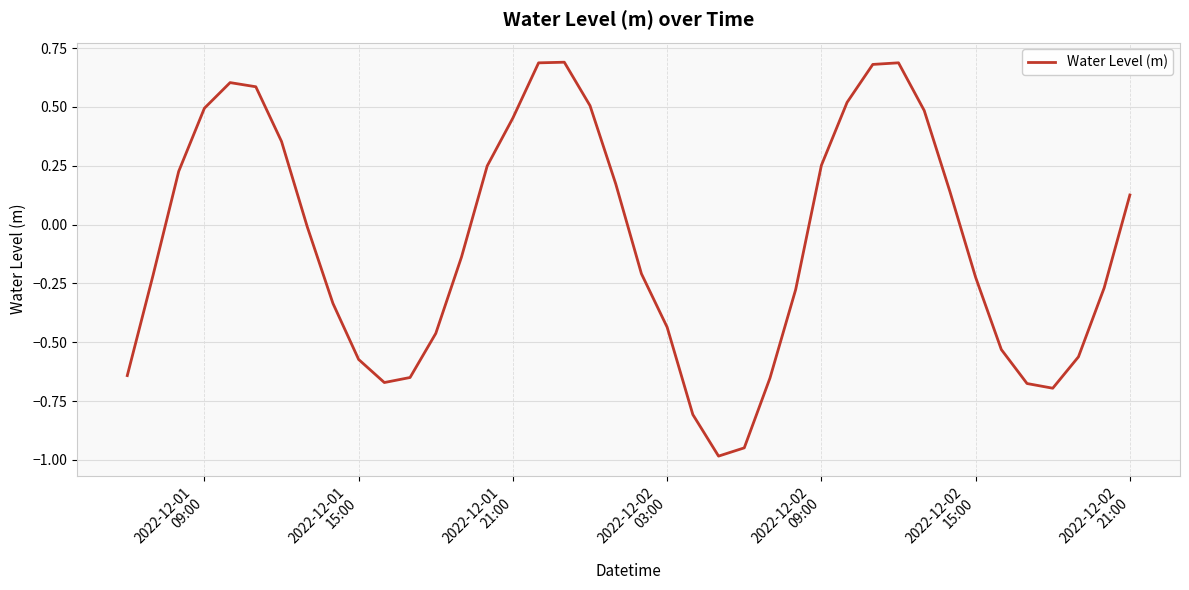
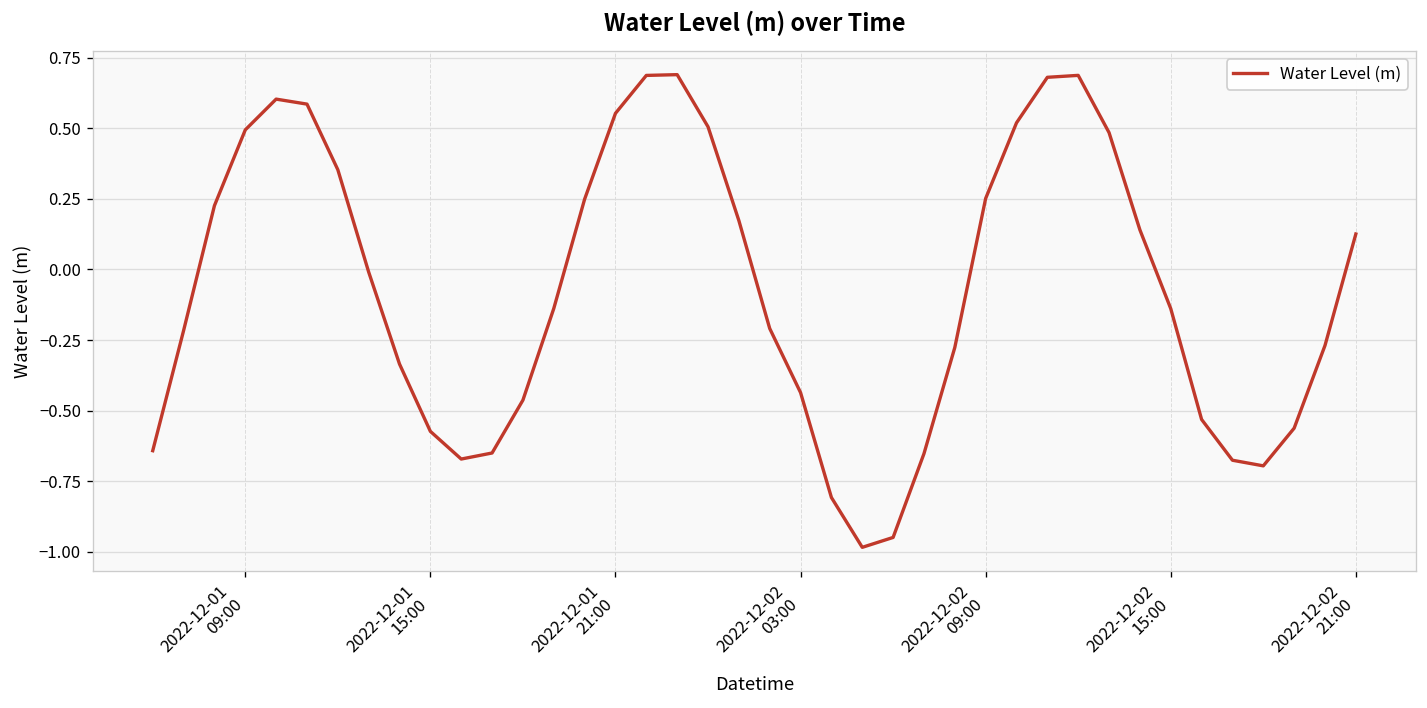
  {
    "2022-12-01 09:00": 0.49,
    "2022-12-01 15:00": -0.57,
-   "2022-12-01 21:00": 0.45,
+   "2022-12-01 21:00": 0.55,
    "2022-12-02 03:00": -0.44,
    "2022-12-02 09:00": 0.25,
-   "2022-12-02 15:00": -0.22,
+   "2022-12-02 15:00": -0.14,
    "2022-12-02 21:00": 0.13
  }
